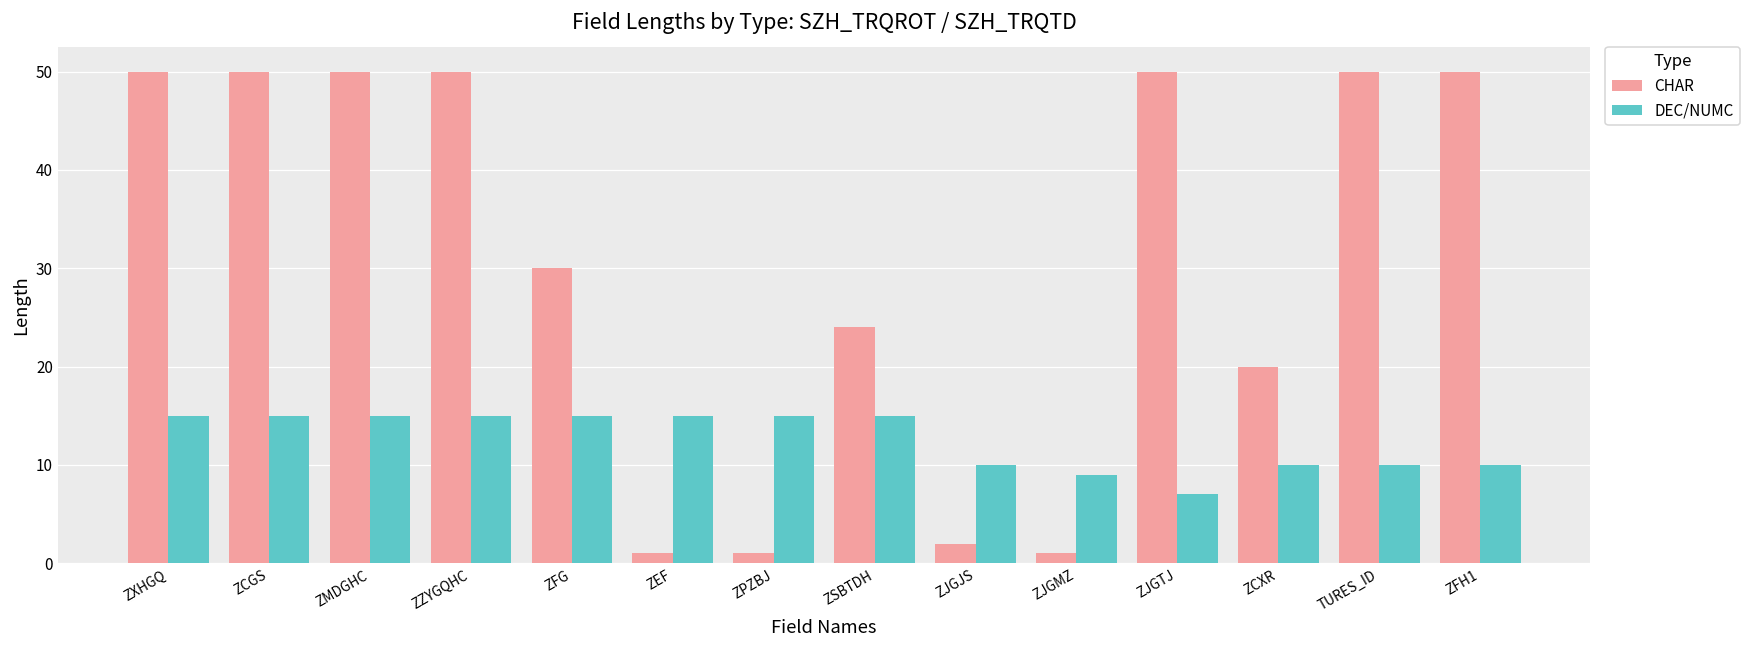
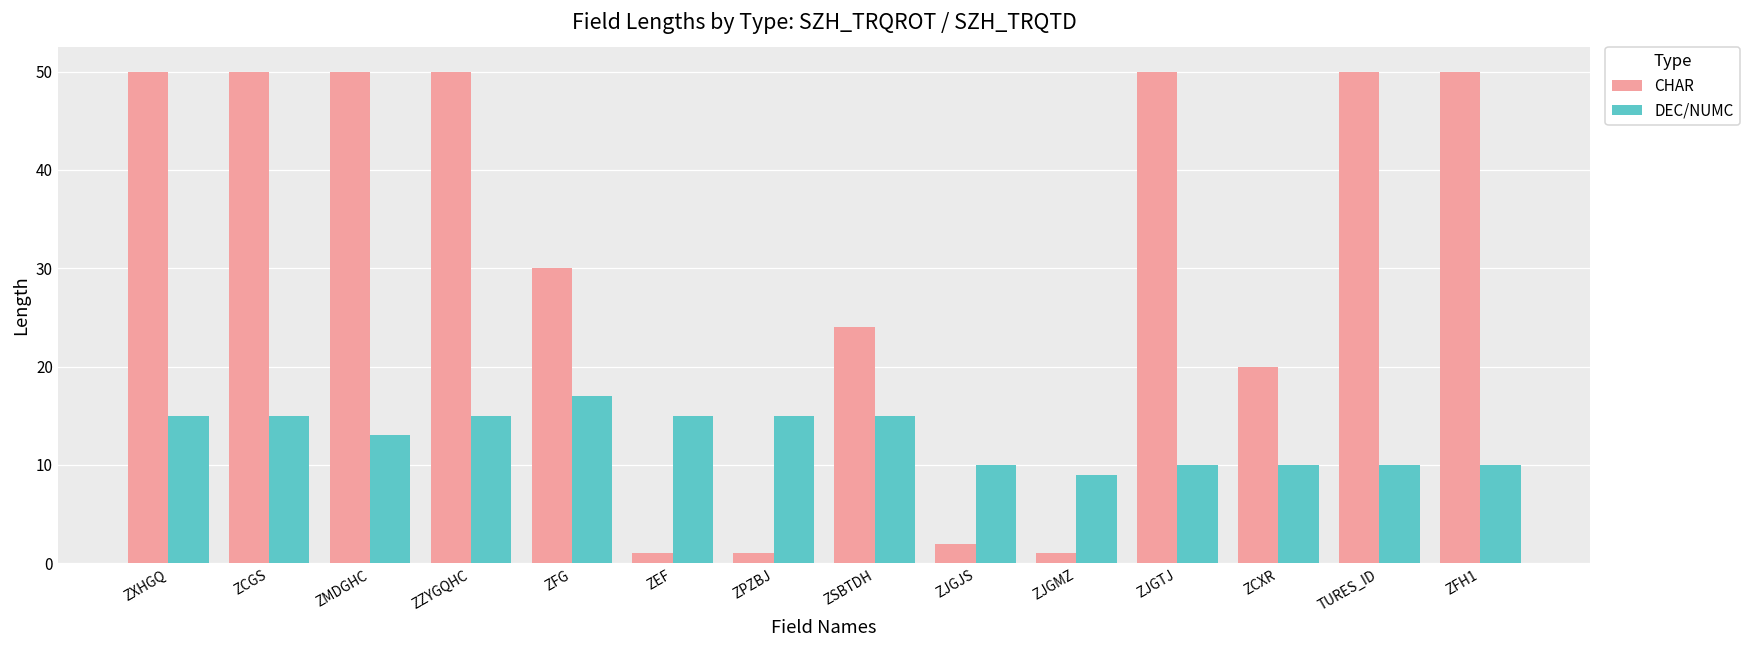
  {
    "CHAR": {
      "ZXHGQ": 50,
      "ZCGS": 50,
      "ZMDGHC": 50,
      "ZZYGQHC": 50,
      "ZFG": 30,
      "ZEF": 1,
      "ZPZBJ": 1,
      "ZSBTDH": 24,
      "ZJGJS": 2,
      "ZJGMZ": 1,
      "ZJGTJ": 50,
      "ZCXR": 20,
      "TURES_ID": 50,
      "ZFH1": 50
    },
    "DEC/NUMC": {
      "ZXHGQ": 15,
      "ZCGS": 15,
-     "ZMDGHC": 15,
+     "ZMDGHC": 13,
      "ZZYGQHC": 15,
-     "ZFG": 15,
+     "ZFG": 17,
      "ZEF": 15,
      "ZPZBJ": 15,
      "ZSBTDH": 15,
      "ZJGJS": 10,
      "ZJGMZ": 9,
-     "ZJGTJ": 7,
+     "ZJGTJ": 10,
      "ZCXR": 10,
      "TURES_ID": 10,
      "ZFH1": 10
    }
  }
